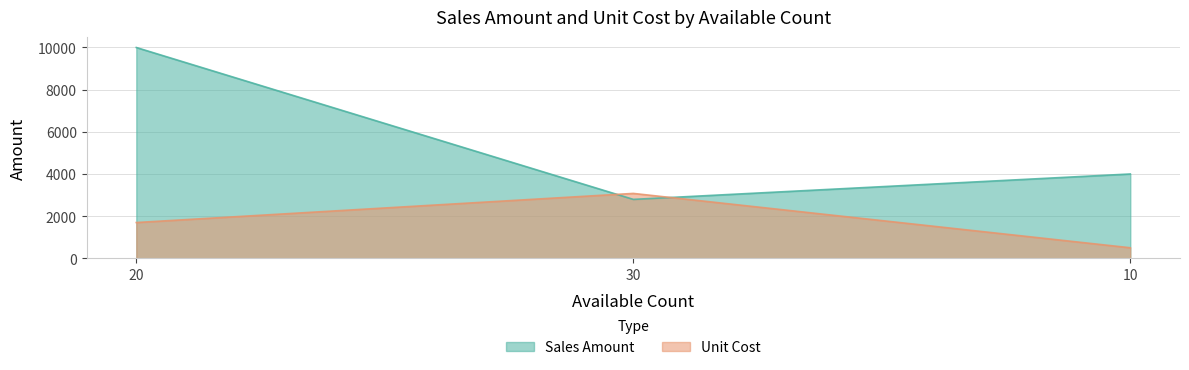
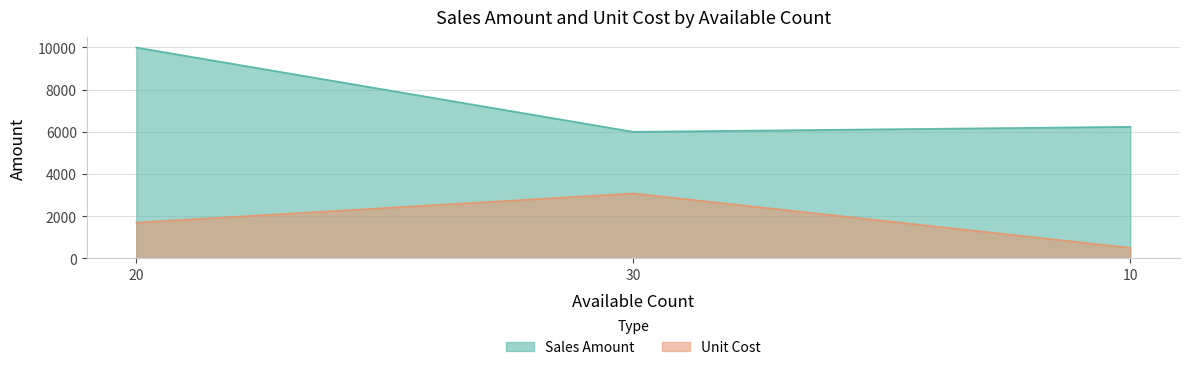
  {
    "Sales Amount": {
      "20": 10000,
-     "30": 2800,
-     "10": 4000
+     "30": 6000,
+     "10": 6200
    },
    "Unit Cost": {
      "20": 1700,
      "30": 3100,
      "10": 500
    }
  }
